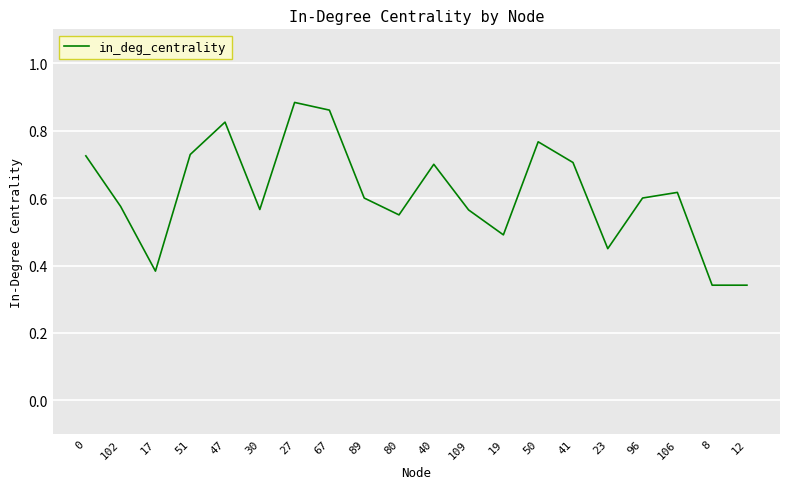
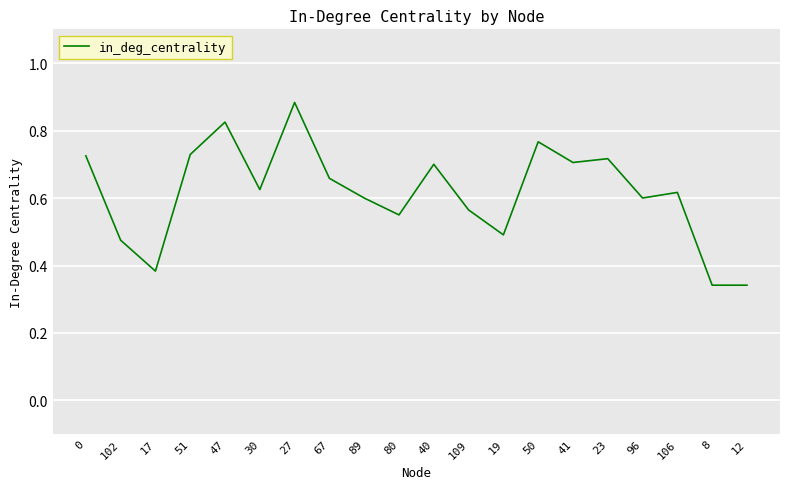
  {
    "0": 0.73,
-   "102": 0.58,
+   "102": 0.48,
    "17": 0.38,
    "51": 0.73,
    "47": 0.83,
-   "30": 0.57,
+   "30": 0.63,
    "27": 0.88,
-   "67": 0.86,
+   "67": 0.66,
    "89": 0.60,
    "80": 0.55,
    "40": 0.70,
    "109": 0.56,
    "19": 0.49,
    "50": 0.77,
    "41": 0.71,
-   "23": 0.45,
+   "23": 0.72,
    "96": 0.60,
    "106": 0.62,
    "8": 0.34,
    "12": 0.34
  }
